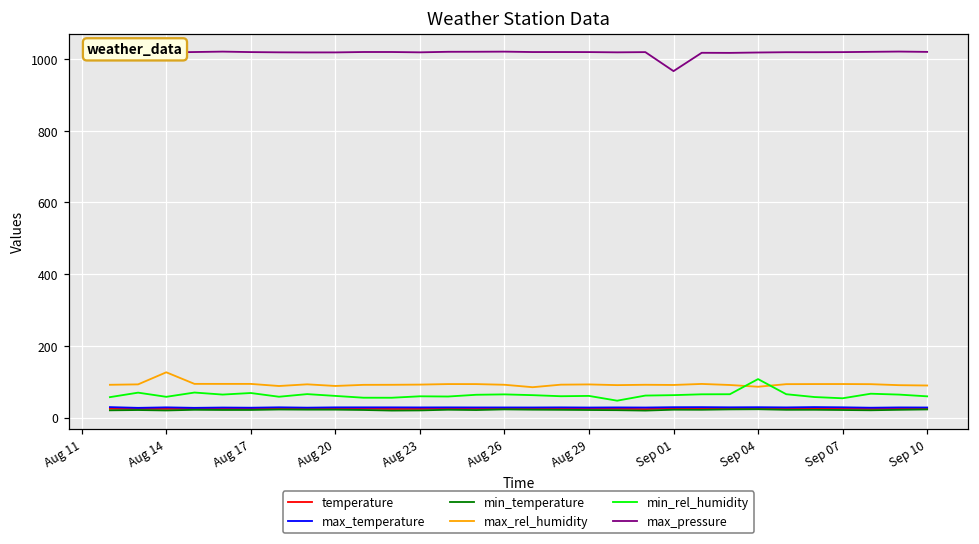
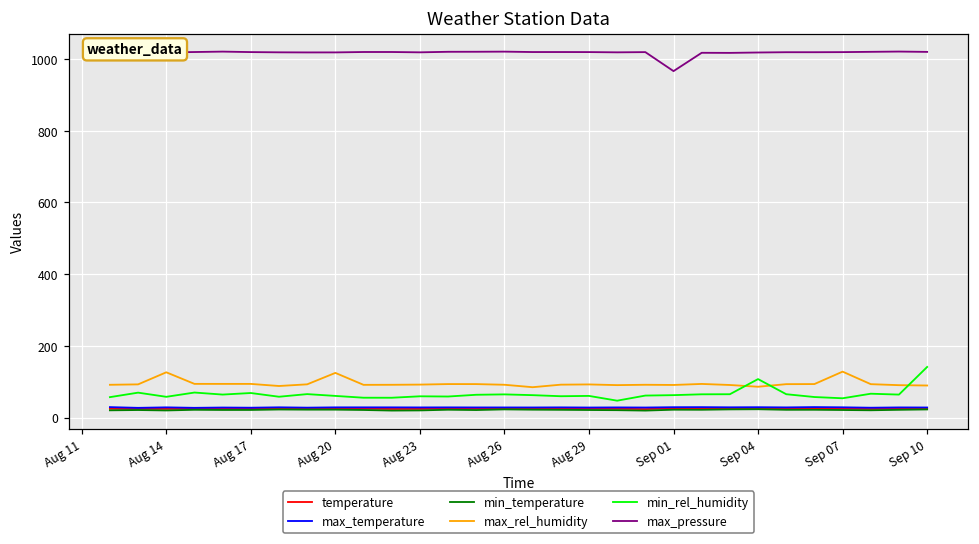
  {
    "max_rel_humidity": {
      "Aug 14": 130,
      "Aug 17": 90,
-     "Aug 20": 90,
+     "Aug 20": 120,
      "Aug 23": 90,
      "Aug 26": 90,
      "Aug 29": 90,
      "Sep 01": 90,
      "Sep 04": 90,
-     "Sep 07": 90,
+     "Sep 07": 130,
      "Sep 10": 90
    },
    "min_rel_humidity": {
      "Aug 14": 60,
      "Aug 17": 70,
      "Aug 20": 60,
      "Aug 23": 60,
      "Aug 26": 60,
      "Aug 29": 60,
      "Sep 01": 60,
      "Sep 04": 110,
      "Sep 07": 50,
-     "Sep 10": 60
+     "Sep 10": 140
    },
    "max_pressure": {
      "Aug 17": 1020,
      "Aug 20": 1020,
      "Aug 23": 1020,
      "Aug 26": 1020,
      "Aug 29": 1020,
      "Sep 01": 970,
      "Sep 04": 1020,
      "Sep 07": 1020,
      "Sep 10": 1020
    }
  }
